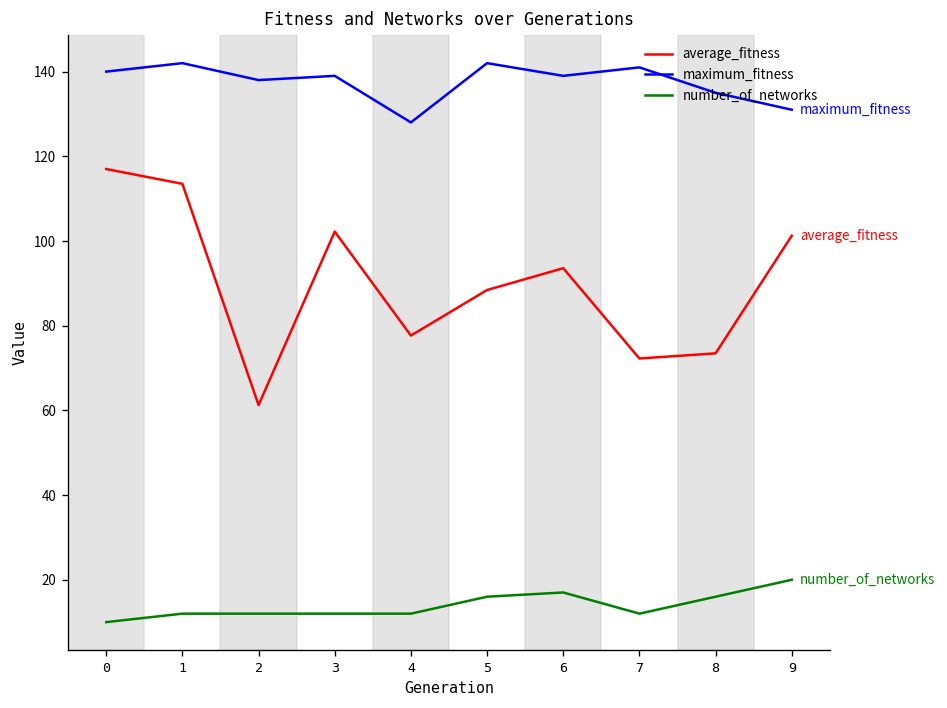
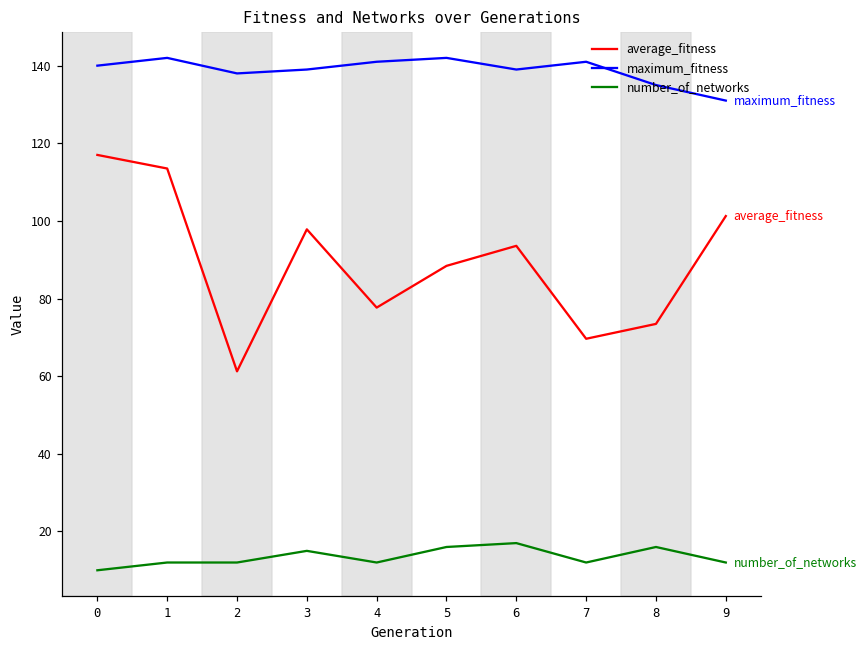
  {
    "average_fitness": {
      "0": 117,
      "1": 114,
      "2": 61,
-     "3": 102,
+     "3": 98,
      "4": 78,
      "5": 88,
      "6": 94,
-     "7": 72,
+     "7": 70,
      "8": 73,
      "9": 101
    },
    "maximum_fitness": {
      "0": 140,
      "1": 142,
      "2": 138,
      "3": 139,
-     "4": 128,
+     "4": 141,
      "5": 142,
      "6": 139,
      "7": 141,
      "8": 135,
      "9": 131
    },
    "number_of_networks": {
      "0": 10,
      "1": 12,
      "2": 12,
-     "3": 12,
+     "3": 15,
      "4": 12,
      "5": 16,
      "6": 17,
      "7": 12,
      "8": 16,
-     "9": 20
+     "9": 12
    }
  }
